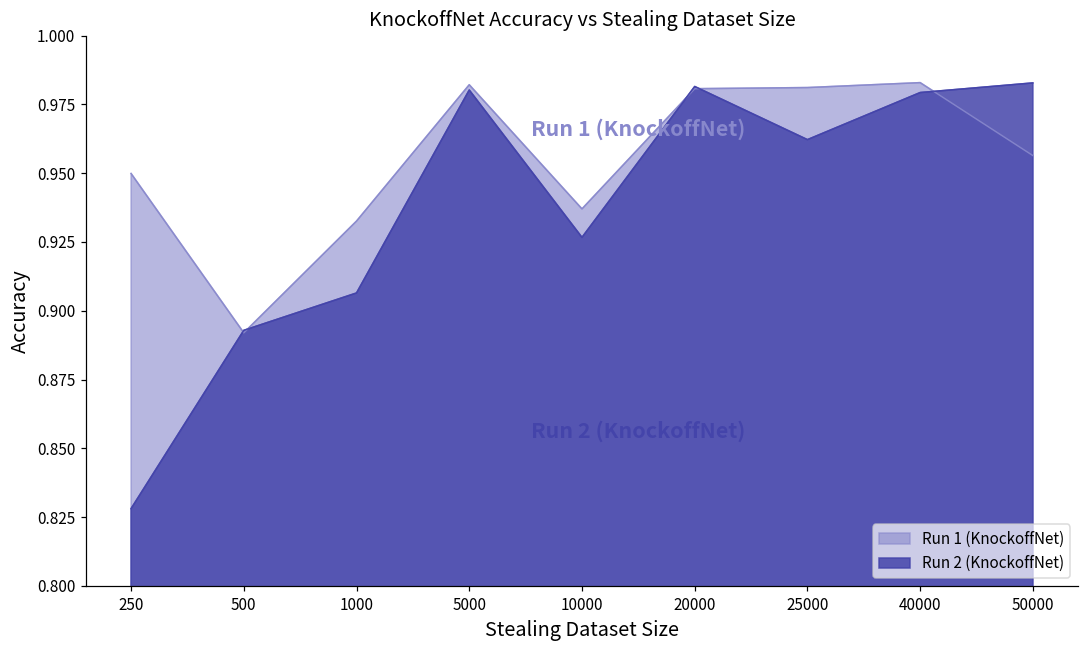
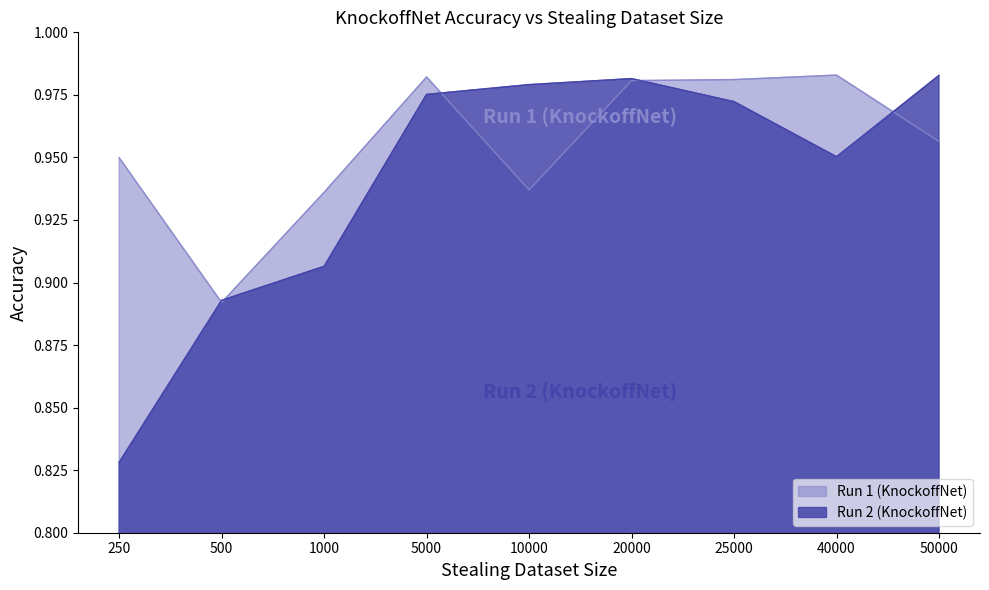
  {
    "Run 1 (KnockoffNet)": {
      "250": 0.950,
-     "1000": 0.933,
+     "1000": 0.936,
      "5000": 0.982,
      "10000": 0.937,
      "25000": 0.981,
      "40000": 0.983,
      "50000": 0.956
    },
    "Run 2 (KnockoffNet)": {
      "250": 0.828,
      "1000": 0.906,
-     "5000": 0.980,
-     "10000": 0.927,
-     "25000": 0.962,
-     "40000": 0.979,
+     "5000": 0.975,
+     "10000": 0.979,
+     "25000": 0.972,
+     "40000": 0.950,
      "50000": 0.983
    }
  }
